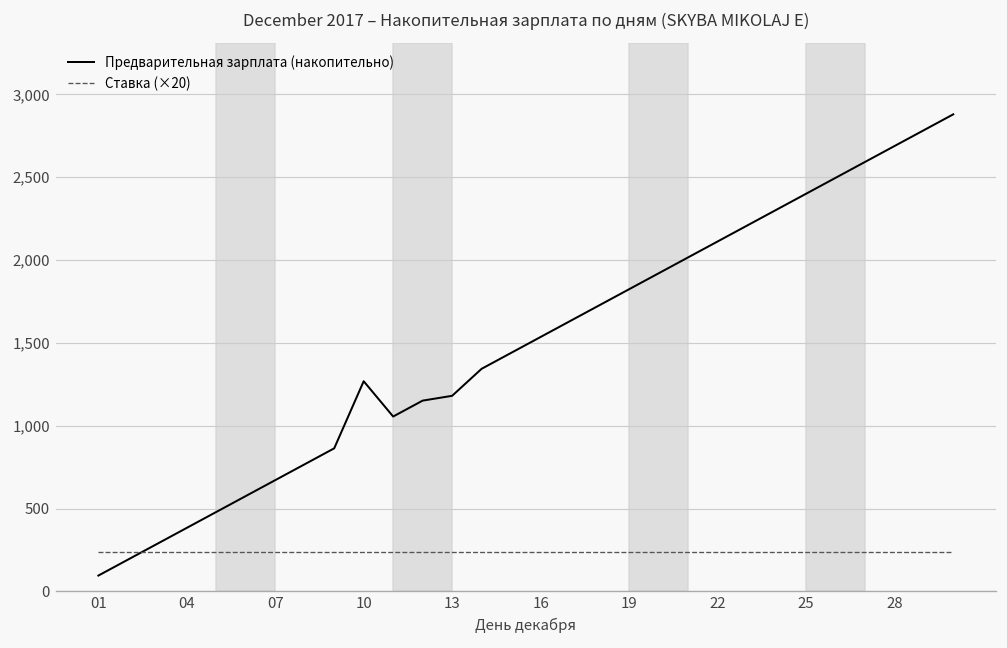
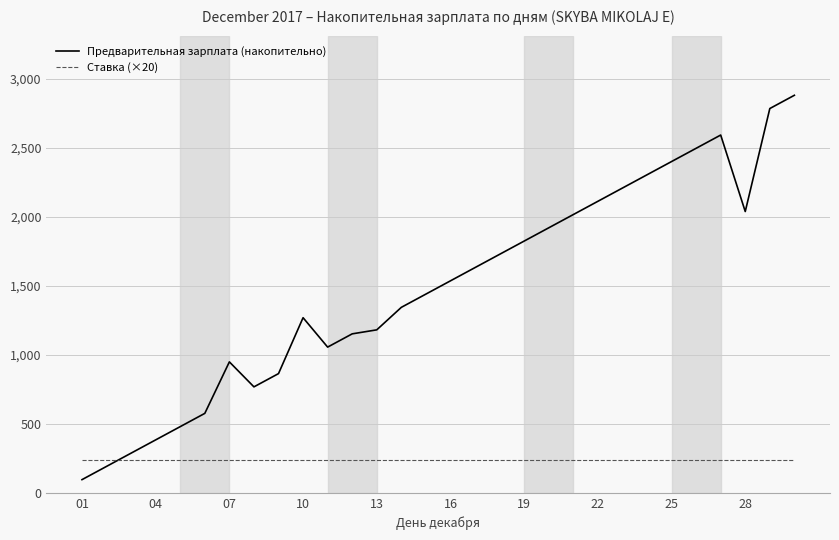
  {
    "Предварительная зарплата (накопительно)": {
      "01": "100",
      "04": "380",
-     "07": "670",
+     "07": "950",
      "10": "1,270",
      "13": "1,180",
      "16": "1,540",
      "19": "1,820",
      "22": "2,110",
      "25": "2,400",
-     "28": "2,690"
+     "28": "2,040"
    },
    "Ставка (×20)": {
      "01": "240",
      "04": "240",
      "07": "240",
      "10": "240",
      "13": "240",
      "16": "240",
      "19": "240",
      "22": "240",
      "25": "240",
      "28": "240"
    }
  }
